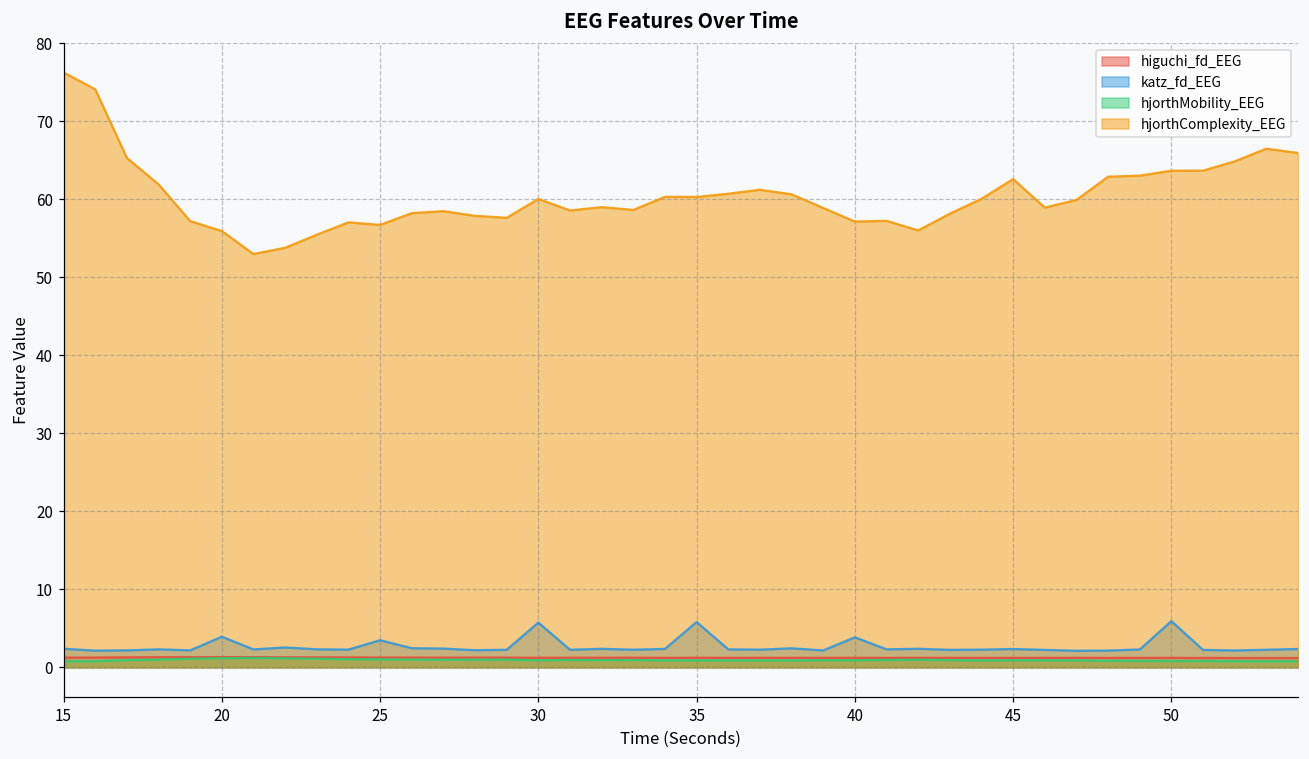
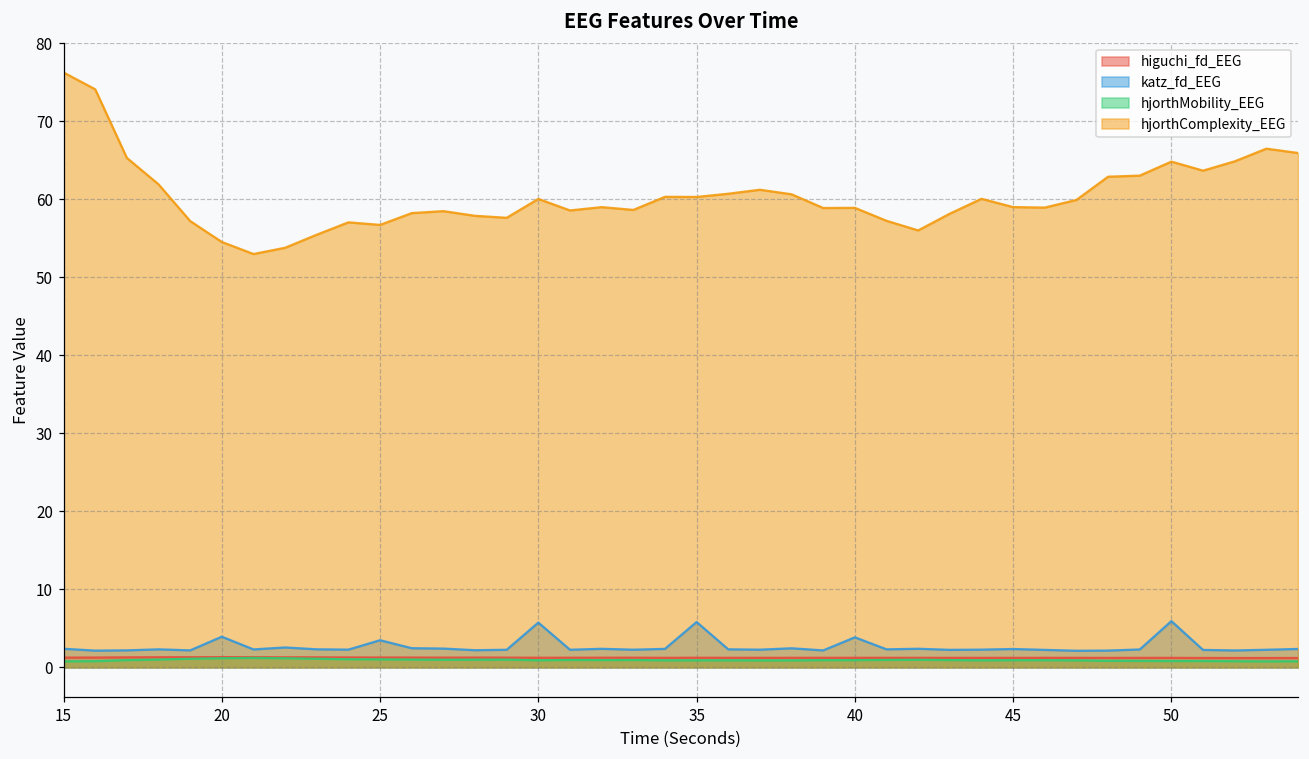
  {
    "higuchi_fd_EEG": {
      "15": 1,
      "50": 1
    },
    "katz_fd_EEG": {
      "15": 2,
      "20": 4,
      "25": 3,
      "30": 6,
      "35": 6,
      "40": 4,
      "45": 2,
      "50": 6
    },
    "hjorthMobility_EEG": {
      "15": 1,
      "50": 1
    },
    "hjorthComplexity_EEG": {
      "15": 76,
-     "20": 56,
+     "20": 55,
      "25": 57,
      "30": 60,
      "35": 60,
-     "40": 57,
-     "45": 63,
-     "50": 64
+     "40": 59,
+     "45": 59,
+     "50": 65
    }
  }
